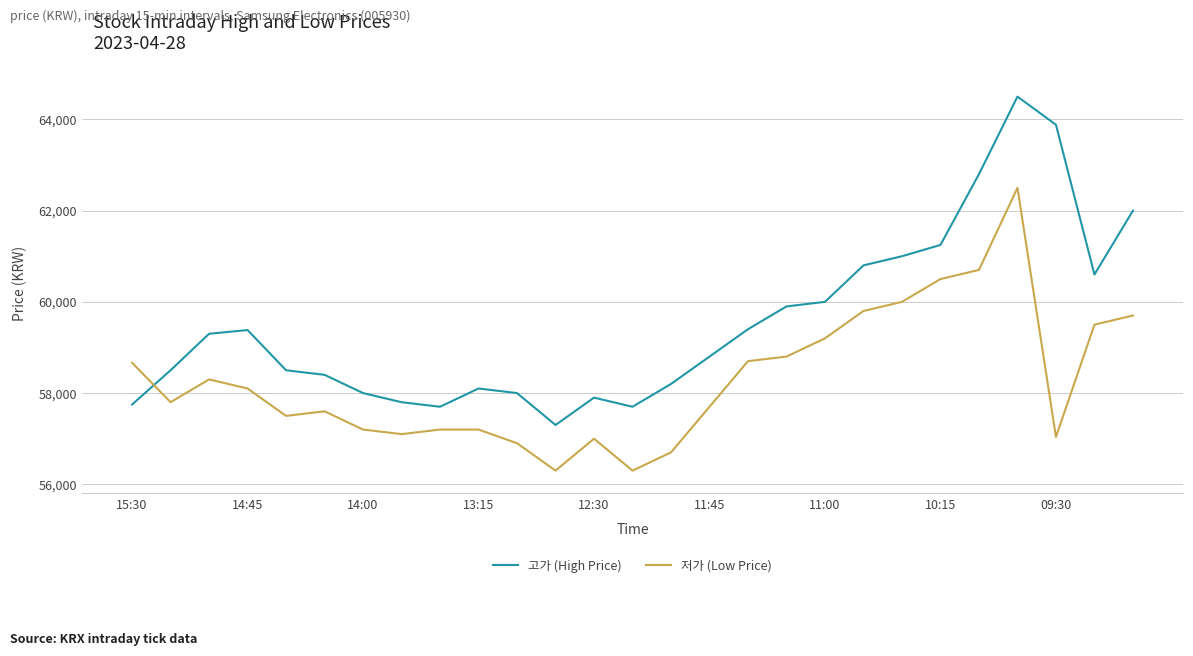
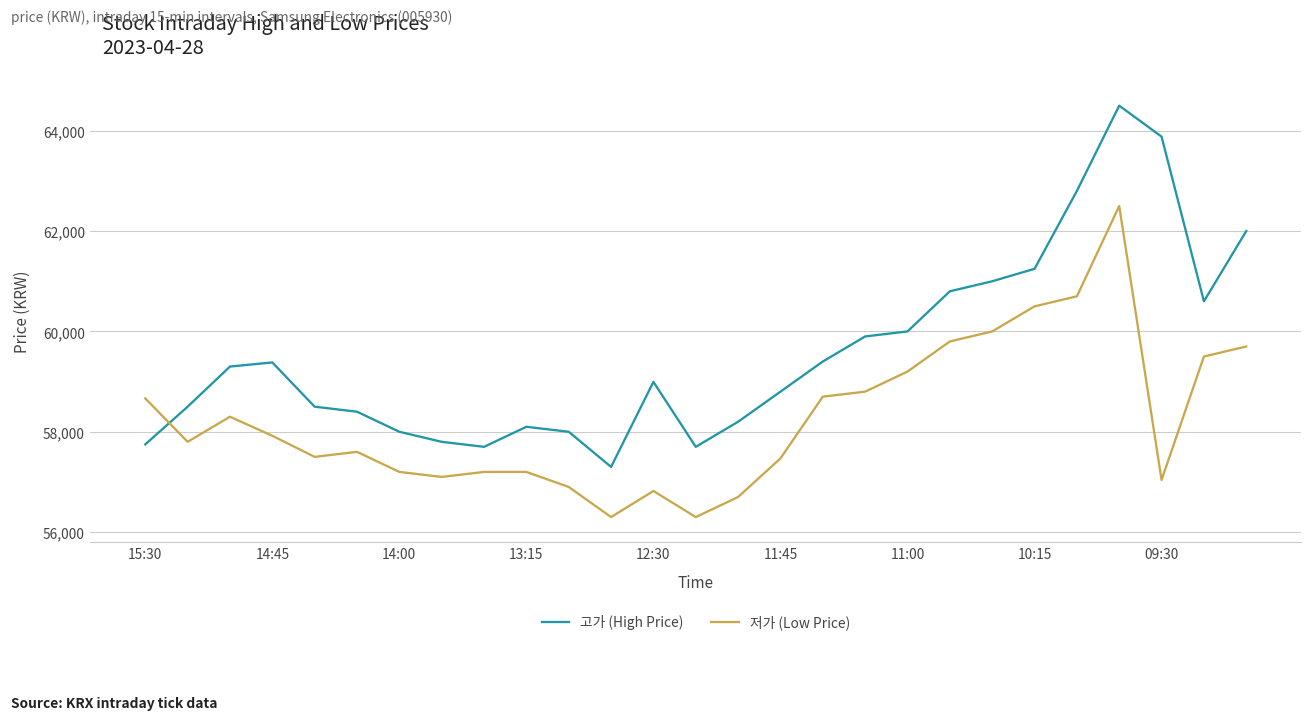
  {
    "고가 (High Price)": {
      "15:30": "57,700",
      "14:45": "59,400",
      "14:00": "58,000",
      "13:15": "58,100",
-     "12:30": "57,900",
+     "12:30": "59,000",
      "11:45": "58,800",
      "11:00": "60,000",
      "10:15": "61,200",
      "09:30": "63,900"
    },
    "저가 (Low Price)": {
      "15:30": "58,700",
-     "14:45": "58,100",
+     "14:45": "57,900",
      "14:00": "57,200",
      "13:15": "57,200",
-     "12:30": "57,000",
-     "11:45": "57,700",
+     "12:30": "56,800",
+     "11:45": "57,500",
      "11:00": "59,200",
      "10:15": "60,500",
      "09:30": "57,000"
    }
  }
